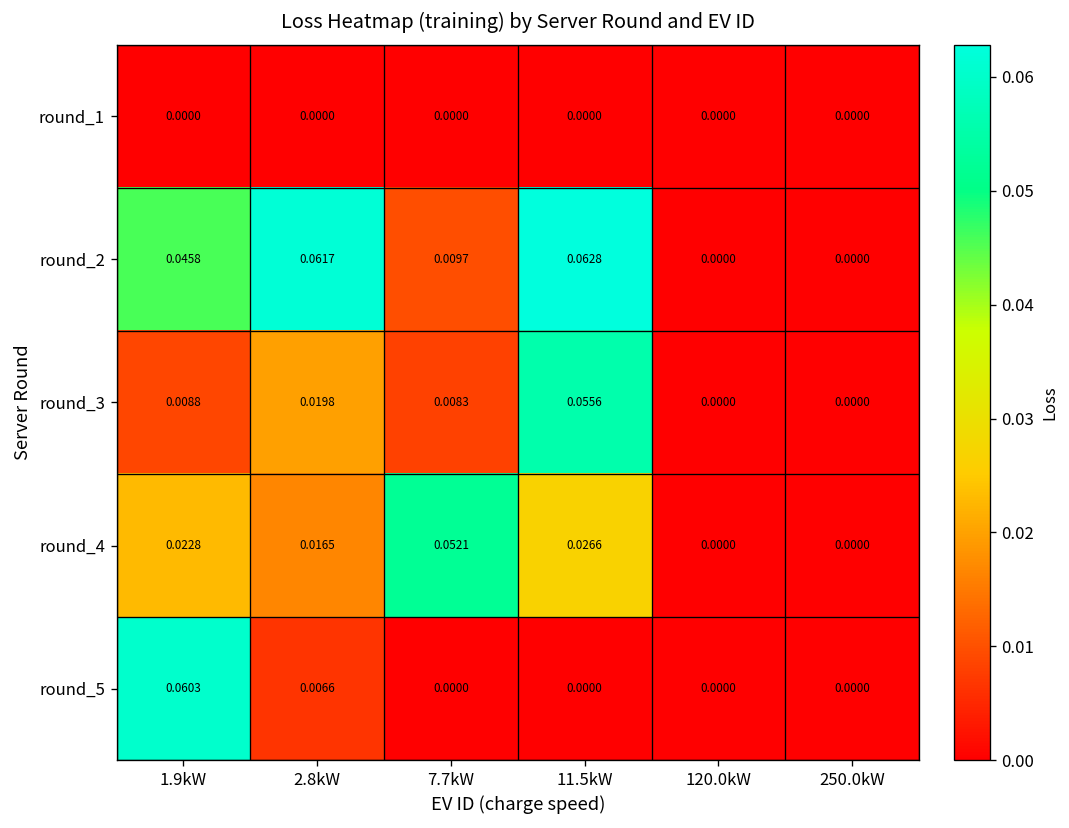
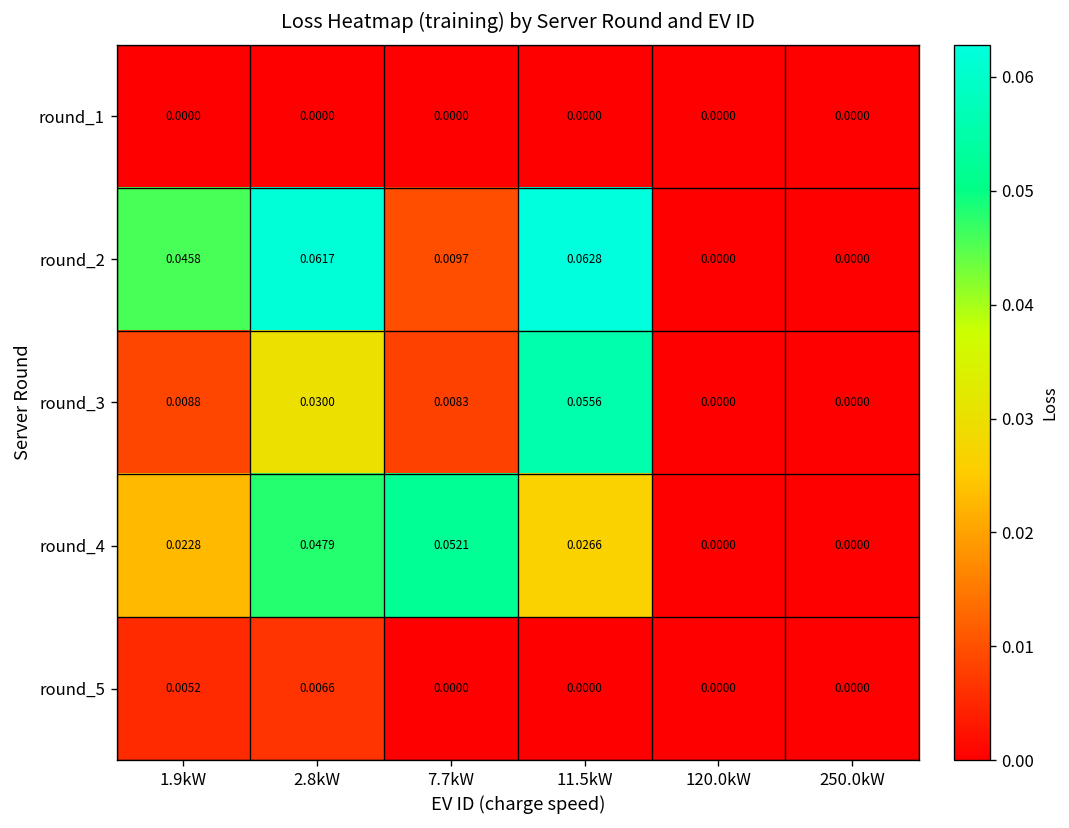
  {
    "round_1": {
      "1.9kW": 0.0000,
      "2.8kW": 0.0000,
      "7.7kW": 0.0000,
      "11.5kW": 0.0000,
      "120.0kW": 0.0000,
      "250.0kW": 0.0000
    },
    "round_2": {
      "1.9kW": 0.0458,
      "2.8kW": 0.0617,
      "7.7kW": 0.0097,
      "11.5kW": 0.0628,
      "120.0kW": 0.0000,
      "250.0kW": 0.0000
    },
    "round_3": {
      "1.9kW": 0.0088,
-     "2.8kW": 0.0198,
+     "2.8kW": 0.0300,
      "7.7kW": 0.0083,
      "11.5kW": 0.0556,
      "120.0kW": 0.0000,
      "250.0kW": 0.0000
    },
    "round_4": {
      "1.9kW": 0.0228,
-     "2.8kW": 0.0165,
+     "2.8kW": 0.0479,
      "7.7kW": 0.0521,
      "11.5kW": 0.0266,
      "120.0kW": 0.0000,
      "250.0kW": 0.0000
    },
    "round_5": {
-     "1.9kW": 0.0603,
+     "1.9kW": 0.0052,
      "2.8kW": 0.0066,
      "7.7kW": 0.0000,
      "11.5kW": 0.0000,
      "120.0kW": 0.0000,
      "250.0kW": 0.0000
    }
  }
